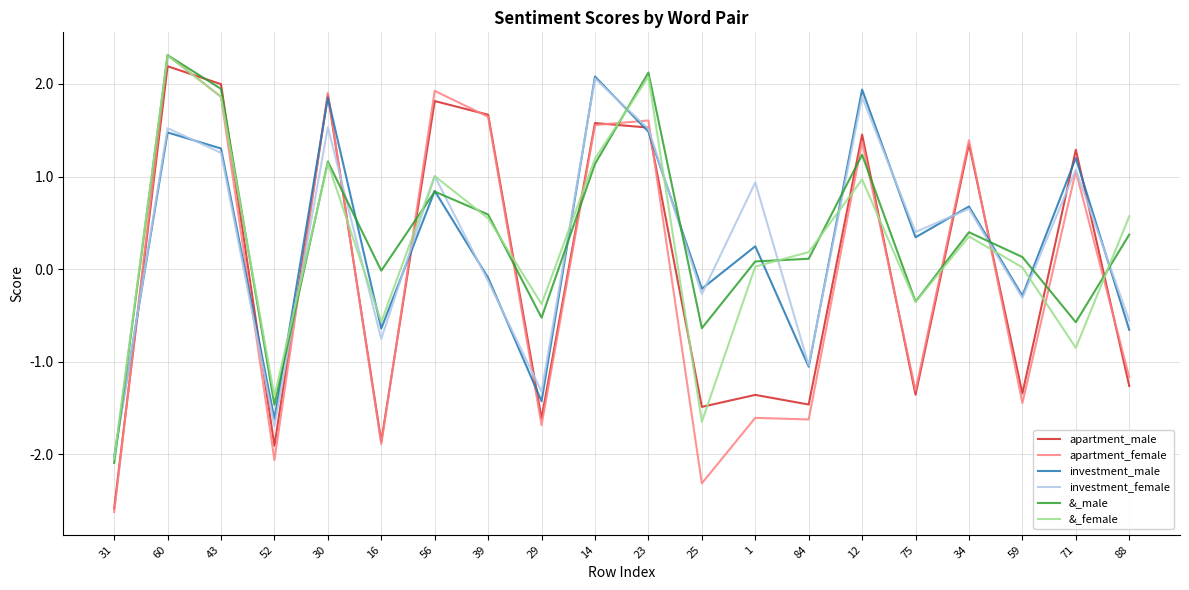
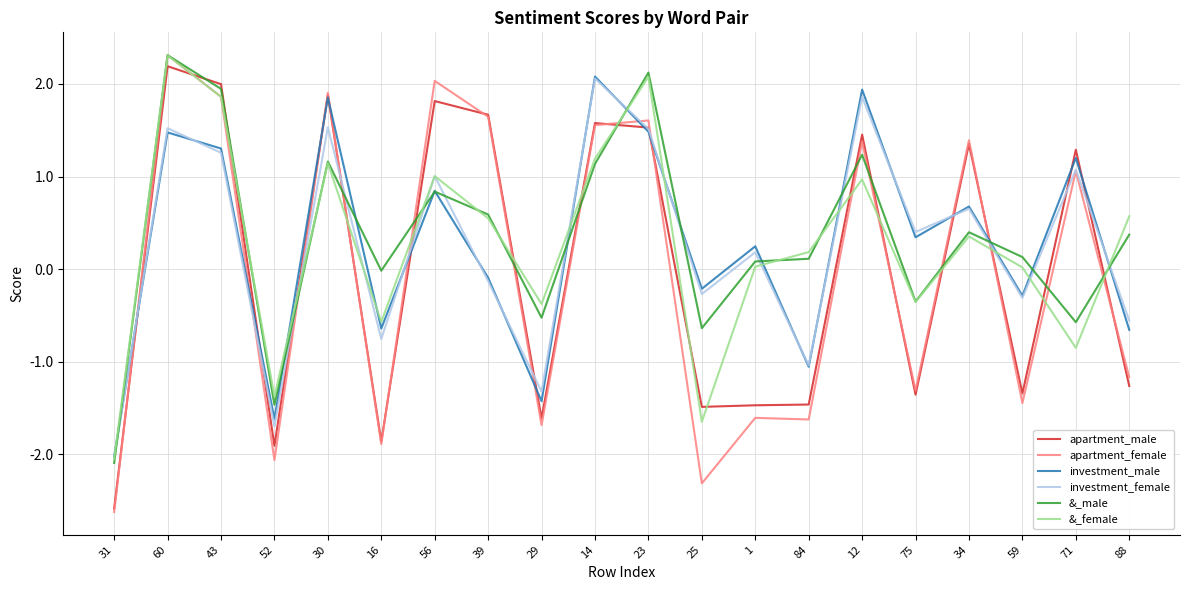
  {
    "apartment_male": {
      "31": -2.6,
      "60": 2.2,
      "43": 2.0,
      "52": -1.9,
      "16": -1.9,
      "56": 1.8,
      "29": -1.6,
      "25": -1.5,
-     "1": -1.4,
+     "1": -1.5,
      "84": -1.5,
      "12": 1.5,
      "75": -1.4,
      "34": 1.4,
      "59": -1.3,
      "71": 1.3,
      "88": -1.3
    },
    "apartment_female": {
      "31": -2.6,
      "52": -2.1,
      "16": -1.9,
-     "56": 1.9,
+     "56": 2.0,
      "29": -1.7,
      "23": 1.6,
      "25": -2.3,
      "1": -1.6,
      "84": -1.6,
      "12": 1.4,
      "75": -1.3,
      "34": 1.4,
      "59": -1.4,
      "88": -1.2
    },
    "investment_male": {
      "60": 1.5,
      "43": 1.3,
      "52": -1.6,
      "30": 1.9,
      "16": -0.6,
      "39": -0.1,
      "29": -1.4,
      "23": 1.5,
      "25": -0.2,
      "1": 0.2,
      "12": 1.9,
      "75": 0.3,
      "71": 1.2,
      "88": -0.7
    },
    "investment_female": {
      "60": 1.5,
      "43": 1.3,
      "52": -1.7,
      "30": 1.5,
      "16": -0.8,
      "39": -0.1,
      "29": -1.3,
      "25": -0.3,
-     "1": 0.9,
+     "1": 0.2,
      "12": 1.9,
      "75": 0.4,
      "88": -0.6
    },
    "&_male": {
      "31": -2.1,
      "43": 1.9,
      "52": -1.5,
      "16": 0.0,
      "39": 0.6,
      "29": -0.5,
      "14": 1.1,
      "23": 2.1,
      "25": -0.6,
      "1": 0.1,
      "84": 0.1,
      "12": 1.2,
      "34": 0.4,
      "59": 0.1,
      "71": -0.6,
      "88": 0.4
    },
    "&_female": {
      "52": -1.4,
      "16": -0.6,
      "39": 0.5,
      "29": -0.4,
      "14": 1.2,
      "23": 2.1,
      "25": -1.6,
      "1": 0.0,
      "84": 0.2,
      "12": 1.0,
      "34": 0.4,
      "59": 0.0,
      "71": -0.8,
      "88": 0.6
    }
  }
